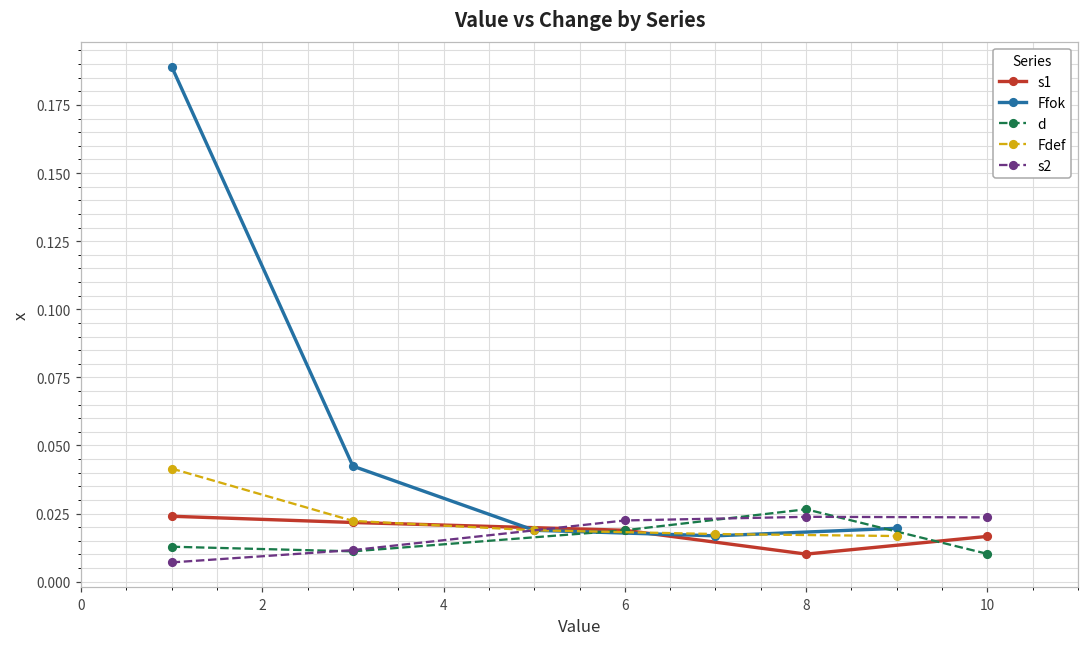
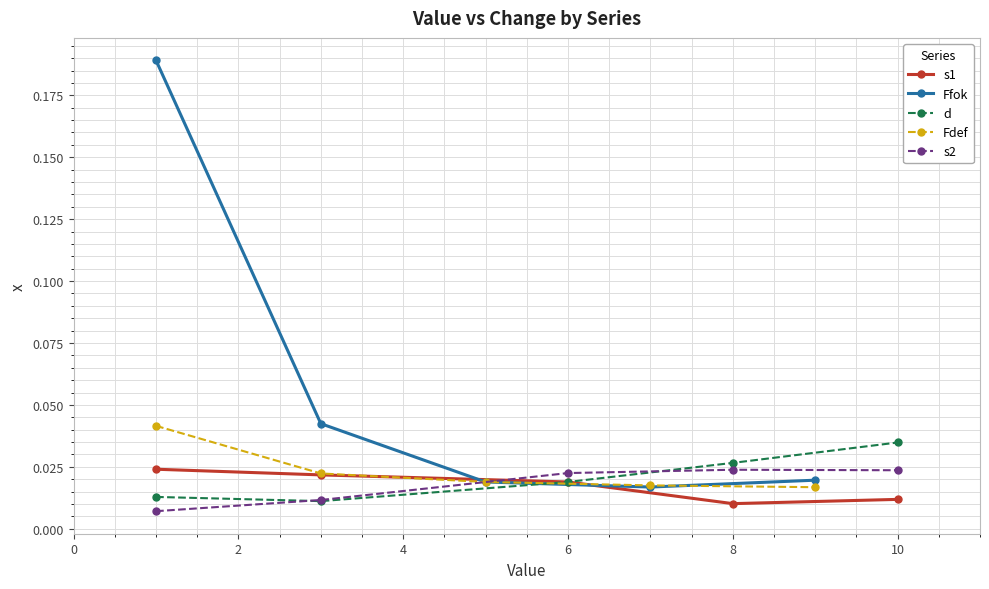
  {
    "s1": {
      "8": 0.010,
-     "10": 0.017
+     "10": 0.012
    },
    "d": {
      "8": 0.027,
-     "10": 0.010
+     "10": 0.035
    },
    "s2": {
      "6": 0.022,
      "8": 0.024,
      "10": 0.024
    }
  }
